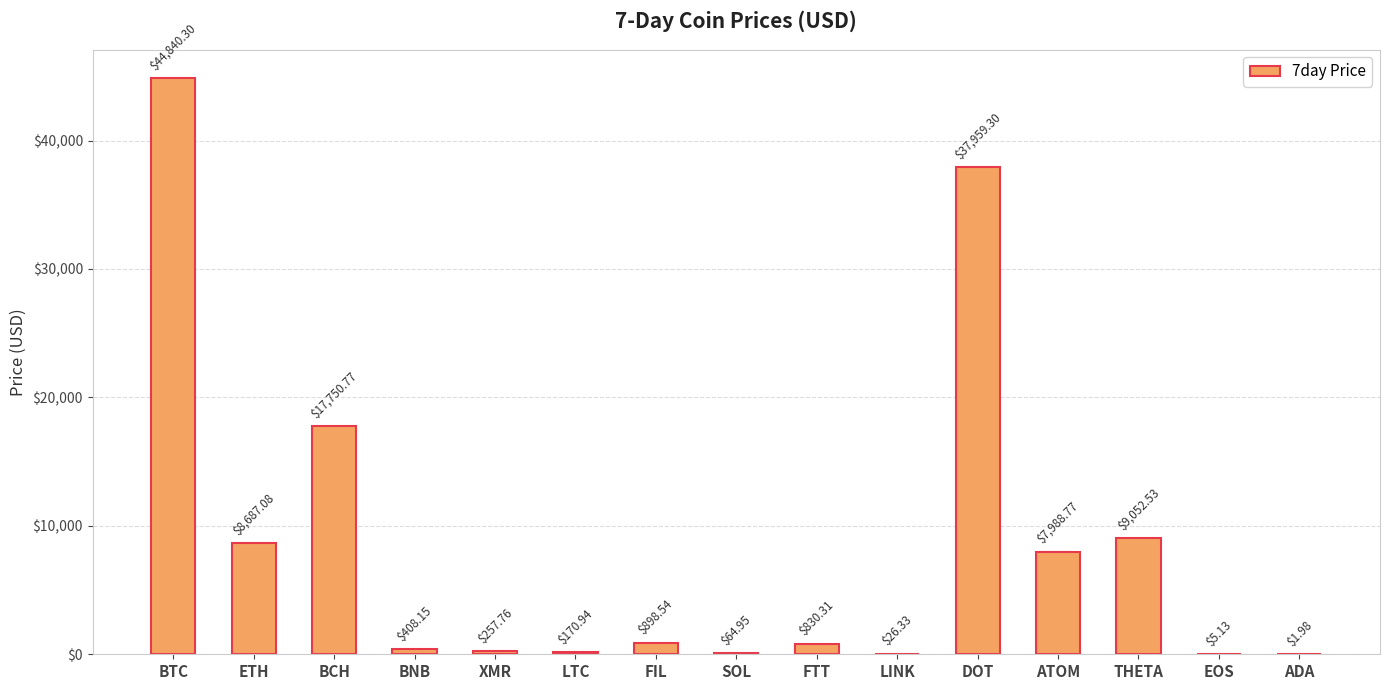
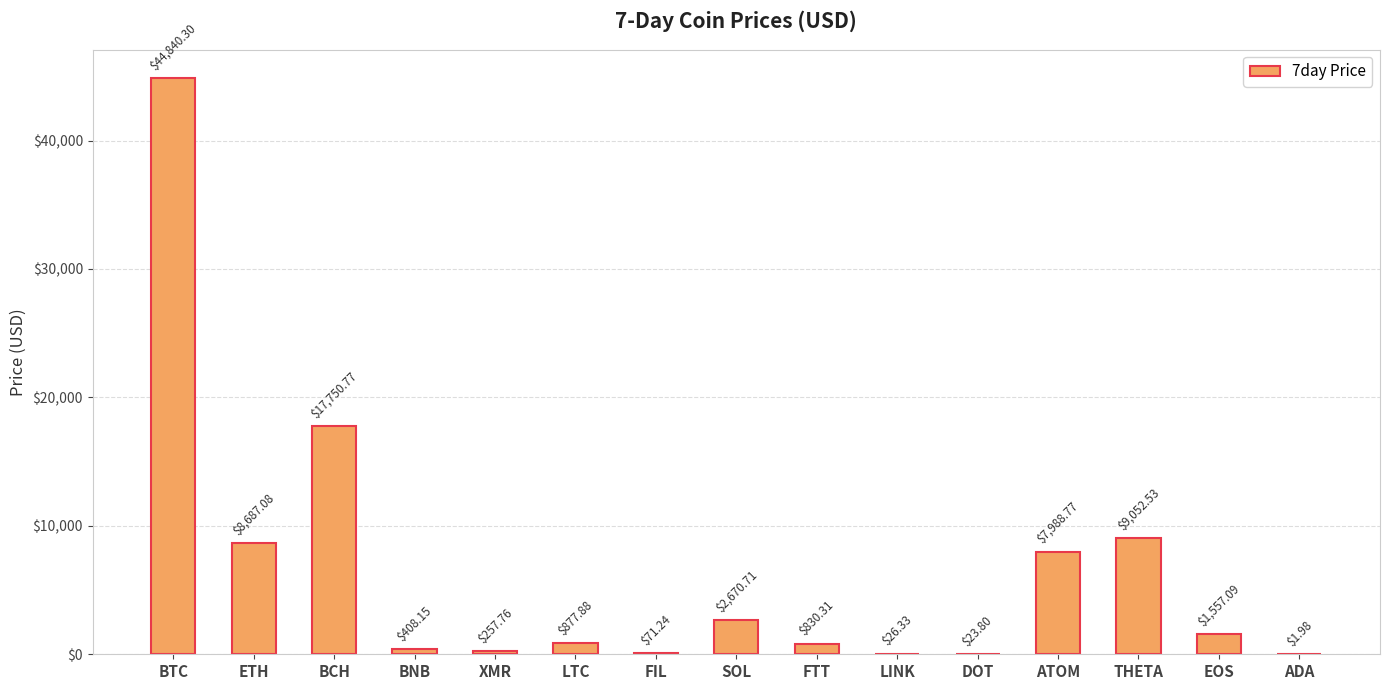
  {
    "BTC": "$44,840.30",
    "ETH": "$8,687.08",
    "BCH": "$17,750.77",
    "BNB": "$408.15",
    "XMR": "$257.76",
-   "LTC": "$170.94",
-   "FIL": "$898.54",
-   "SOL": "$64.95",
+   "LTC": "$877.88",
+   "FIL": "$71.24",
+   "SOL": "$2,670.71",
    "FTT": "$830.31",
    "LINK": "$26.33",
-   "DOT": "$37,959.30",
+   "DOT": "$23.80",
    "ATOM": "$7,988.77",
    "THETA": "$9,052.53",
-   "EOS": "$5.13",
+   "EOS": "$1,557.09",
    "ADA": "$1.98"
  }
